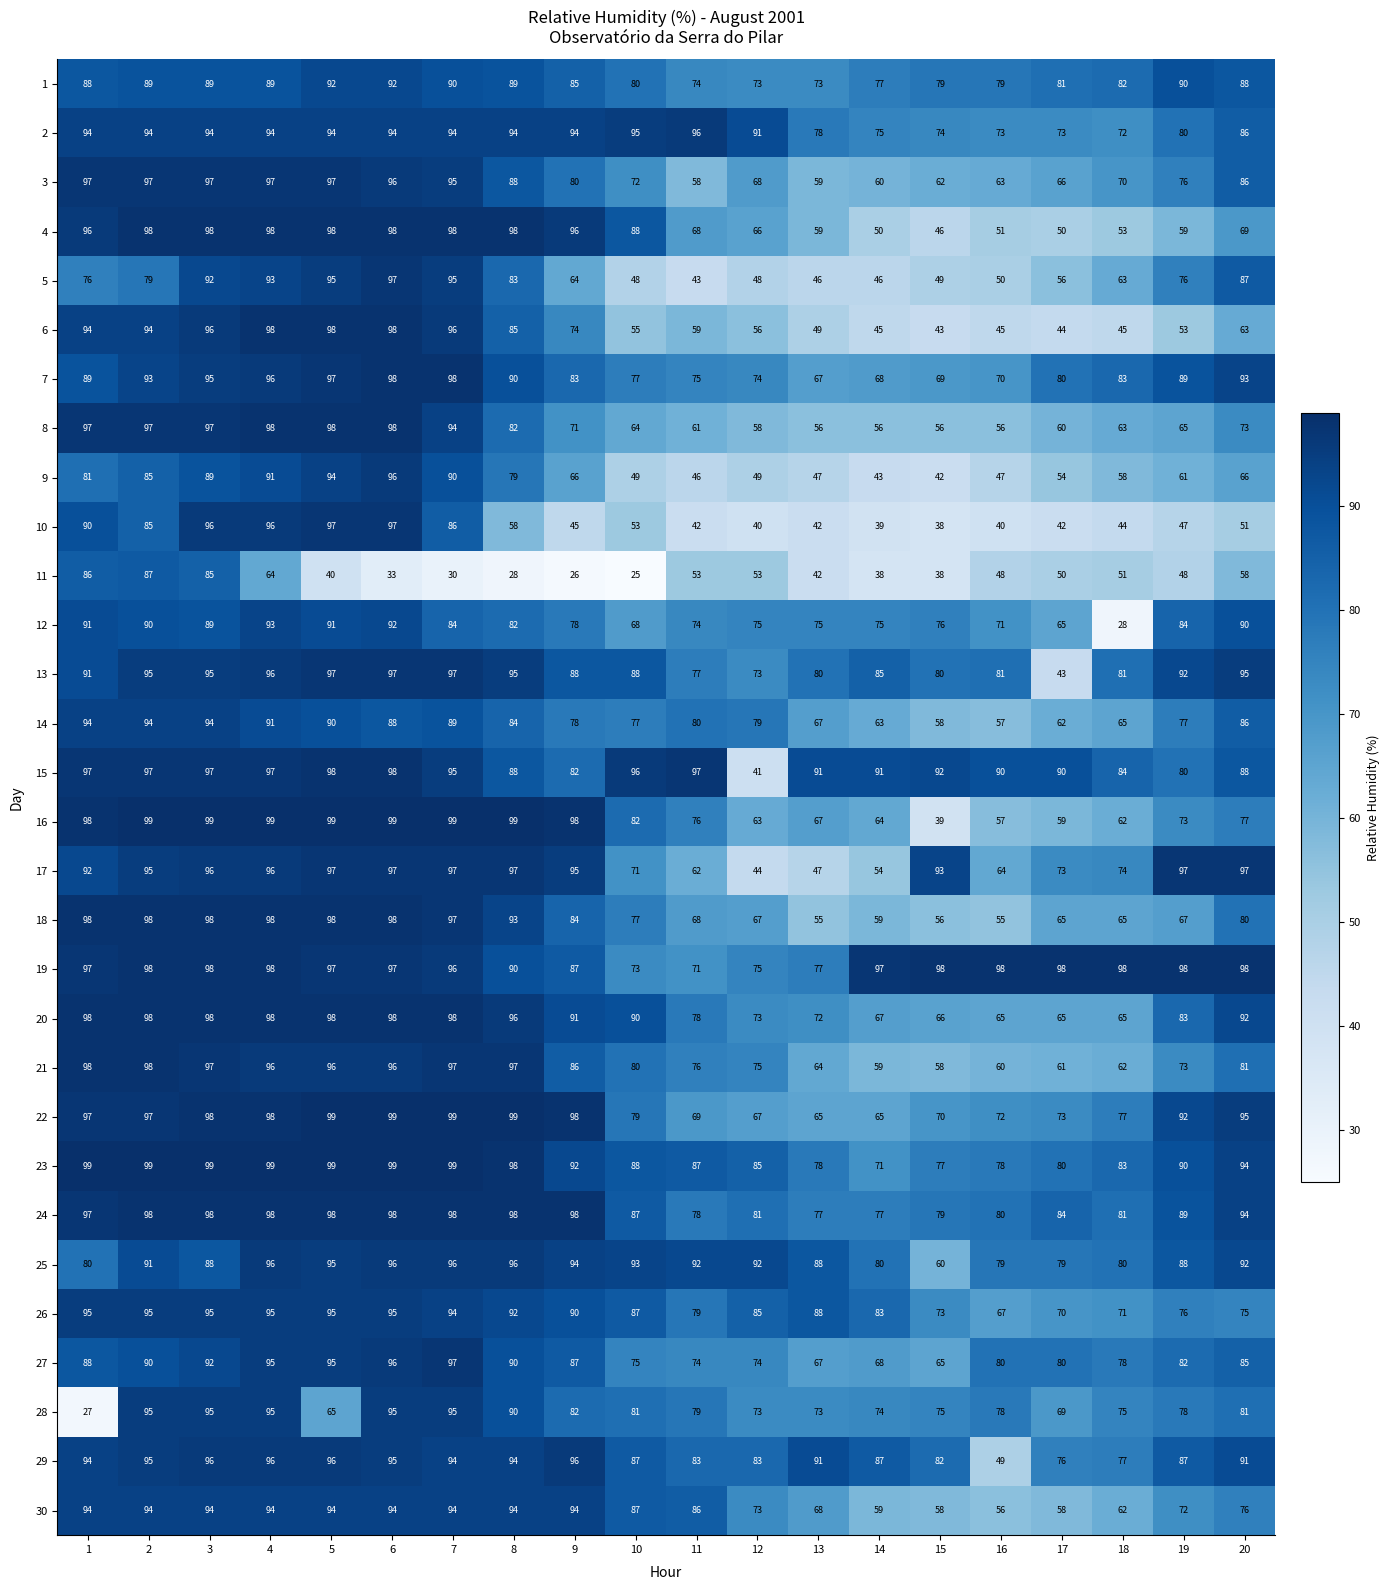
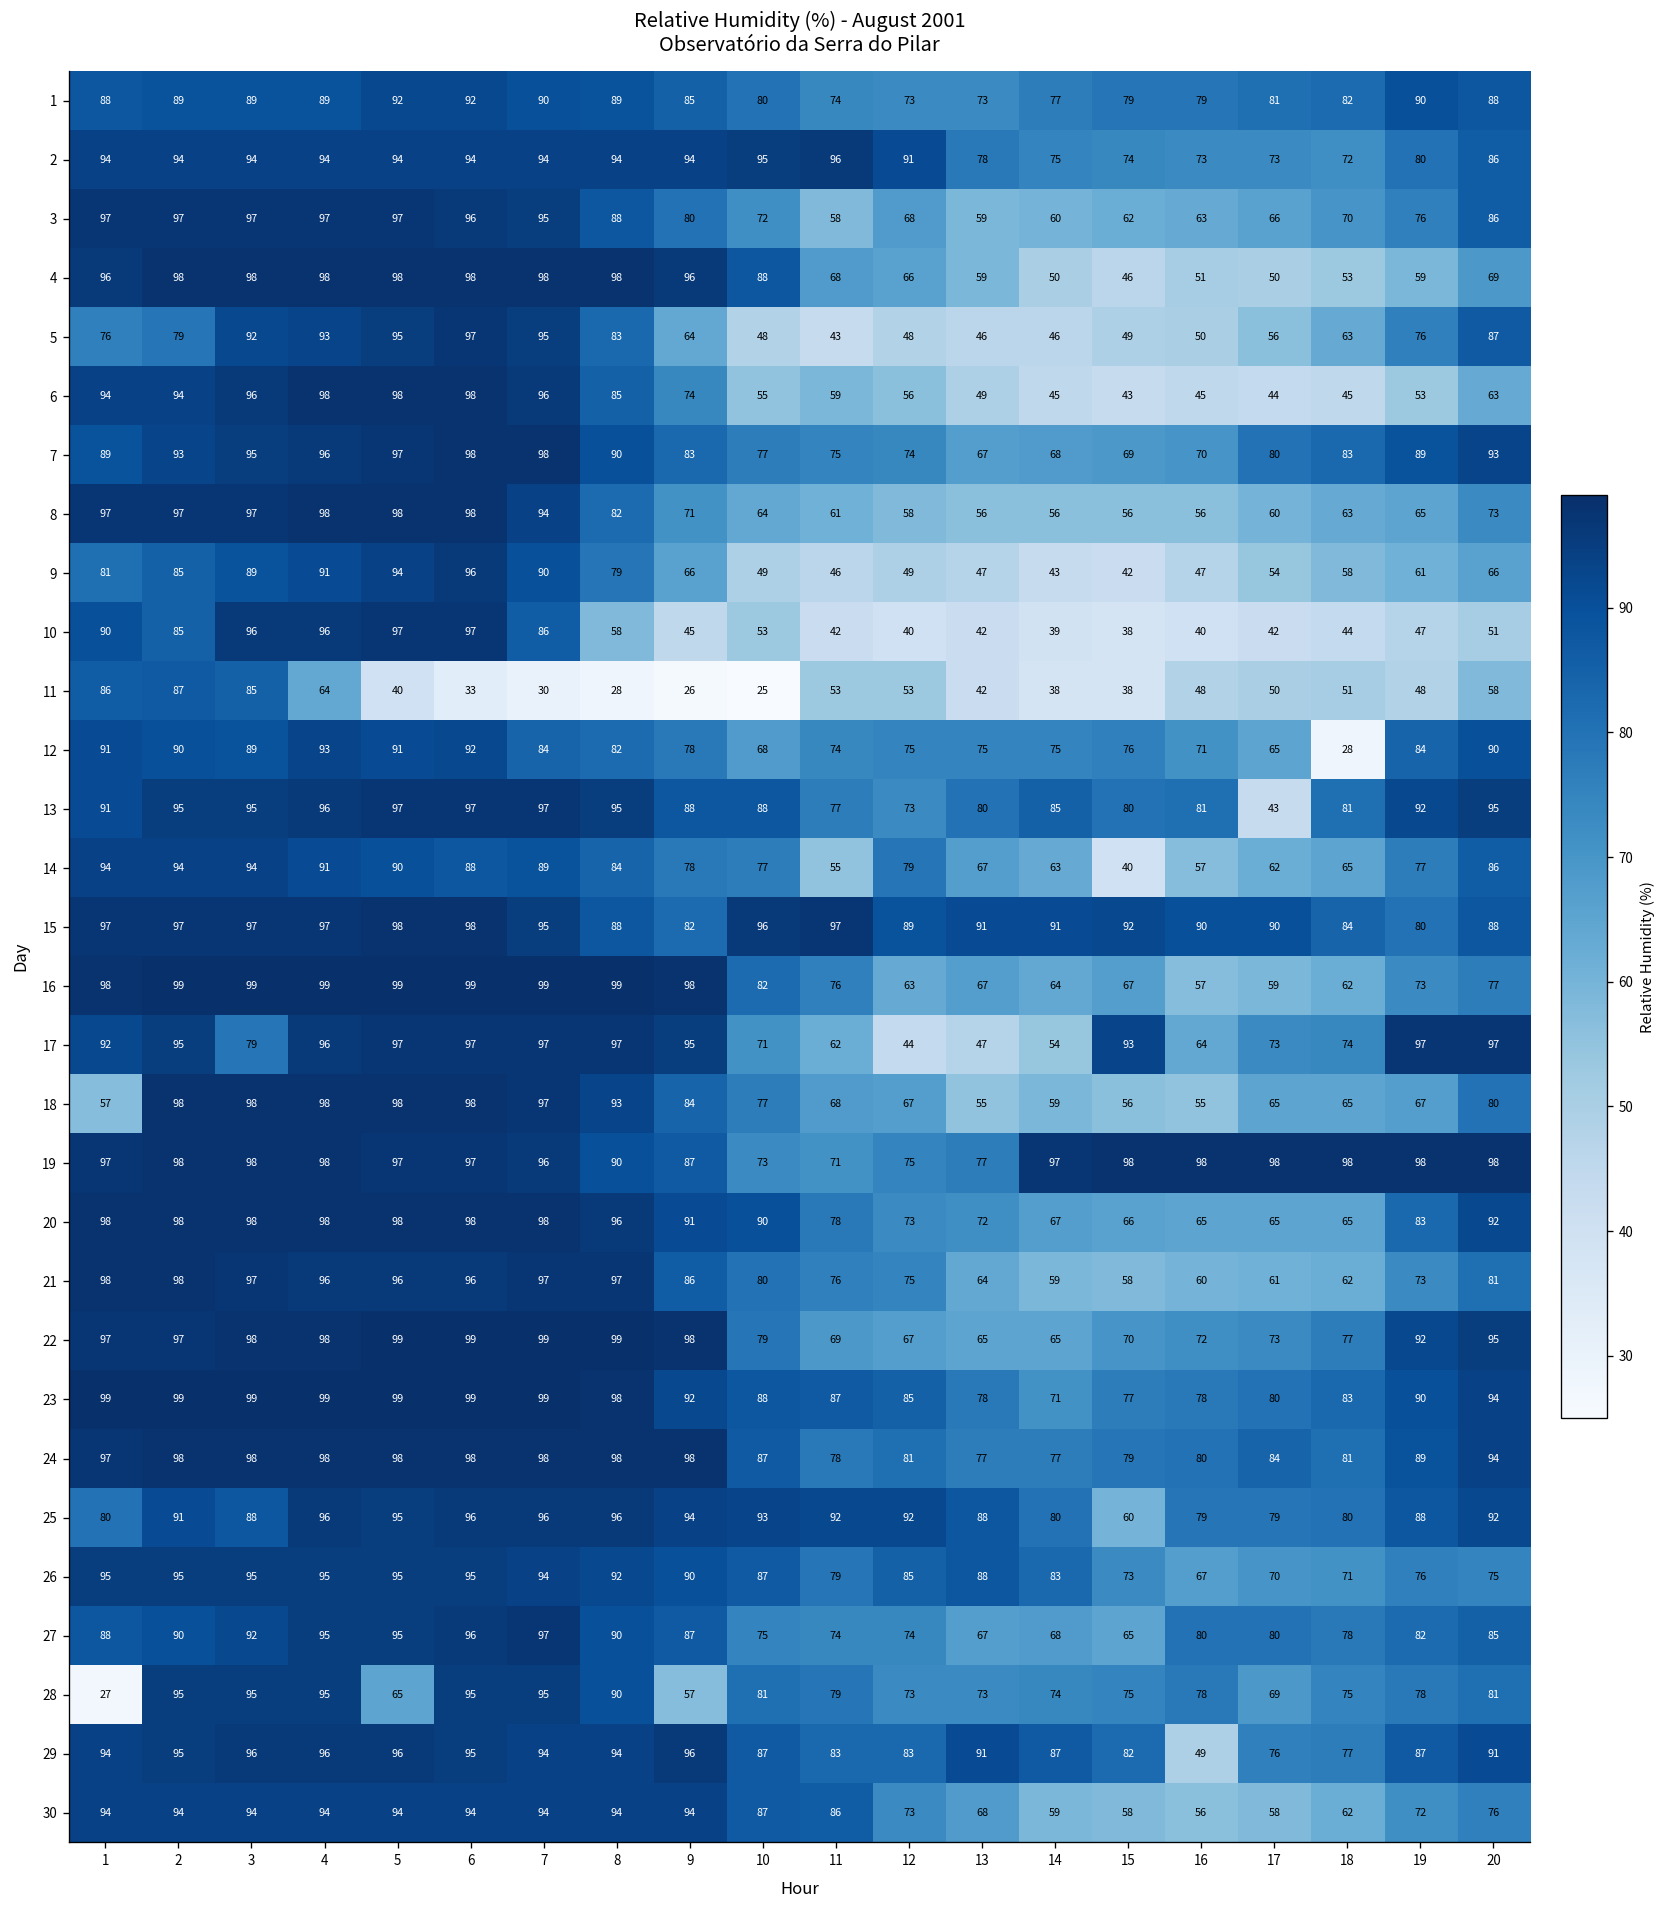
  {
    "14": {
      "1": 94,
      "2": 94,
      "3": 94,
      "4": 91,
      "5": 90,
      "6": 88,
      "7": 89,
      "8": 84,
      "9": 78,
      "10": 77,
-     "11": 80,
+     "11": 55,
      "12": 79,
      "13": 67,
      "14": 63,
-     "15": 58,
+     "15": 40,
      "16": 57,
      "17": 62,
      "18": 65,
      "19": 77,
      "20": 86
    },
    "15": {
      "1": 97,
      "2": 97,
      "3": 97,
      "4": 97,
      "5": 98,
      "6": 98,
      "7": 95,
      "8": 88,
      "9": 82,
      "10": 96,
      "11": 97,
-     "12": 41,
+     "12": 89,
      "13": 91,
      "14": 91,
      "15": 92,
      "16": 90,
      "17": 90,
      "18": 84,
      "19": 80,
      "20": 88
    },
    "16": {
      "1": 98,
      "2": 99,
      "3": 99,
      "4": 99,
      "5": 99,
      "6": 99,
      "7": 99,
      "8": 99,
      "9": 98,
      "10": 82,
      "11": 76,
      "12": 63,
      "13": 67,
      "14": 64,
-     "15": 39,
+     "15": 67,
      "16": 57,
      "17": 59,
      "18": 62,
      "19": 73,
      "20": 77
    },
    "17": {
      "1": 92,
      "2": 95,
-     "3": 96,
+     "3": 79,
      "4": 96,
      "5": 97,
      "6": 97,
      "7": 97,
      "8": 97,
      "9": 95,
      "10": 71,
      "11": 62,
      "12": 44,
      "13": 47,
      "14": 54,
      "15": 93,
      "16": 64,
      "17": 73,
      "18": 74,
      "19": 97,
      "20": 97
    },
    "18": {
-     "1": 98,
+     "1": 57,
      "2": 98,
      "3": 98,
      "4": 98,
      "5": 98,
      "6": 98,
      "7": 97,
      "8": 93,
      "9": 84,
      "10": 77,
      "11": 68,
      "12": 67,
      "13": 55,
      "14": 59,
      "15": 56,
      "16": 55,
      "17": 65,
      "18": 65,
      "19": 67,
      "20": 80
    },
    "28": {
      "1": 27,
      "2": 95,
      "3": 95,
      "4": 95,
      "5": 65,
      "6": 95,
      "7": 95,
      "8": 90,
-     "9": 82,
+     "9": 57,
      "10": 81,
      "11": 79,
      "12": 73,
      "13": 73,
      "14": 74,
      "15": 75,
      "16": 78,
      "17": 69,
      "18": 75,
      "19": 78,
      "20": 81
    }
  }
